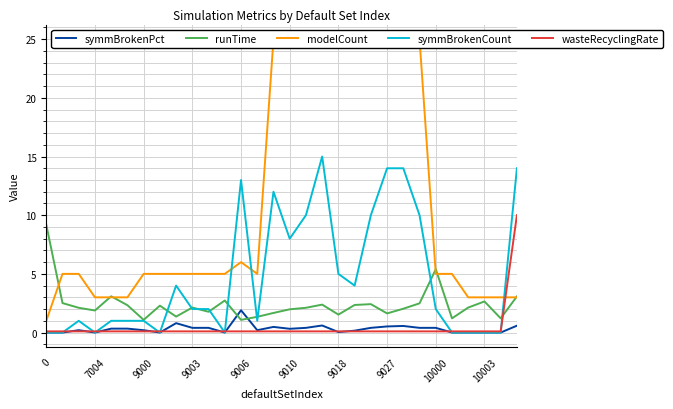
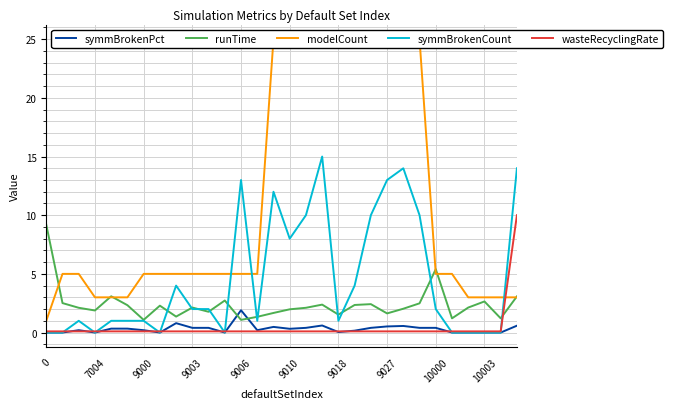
  {
    "symmBrokenPct": {
      "9003": 0.4,
      "9006": 2,
      "9010": 0.3,
      "9027": 0.5,
      "10000": 0.4
    },
    "runTime": {
      "0": 9,
      "7004": 2,
      "9006": 1,
      "9010": 2,
      "9018": 1.5,
      "9027": 1.6,
      "10000": 5.4,
      "10003": 2.7
    },
    "modelCount": {
      "0": 1,
      "7004": 3,
      "9000": 5,
      "9003": 5,
-     "9006": 6,
+     "9006": 5,
      "10000": 5,
      "10003": 3
    },
    "symmBrokenCount": {
      "9006": 13,
      "9010": 8,
-     "9018": 5,
-     "9027": 14,
+     "9018": 1,
+     "9027": 13,
      "10000": 2
    },
    "wasteRecyclingRate": {
      "9003": 0,
      "9006": 0,
      "9010": 0,
      "9027": 0,
      "10000": 0
    }
  }
